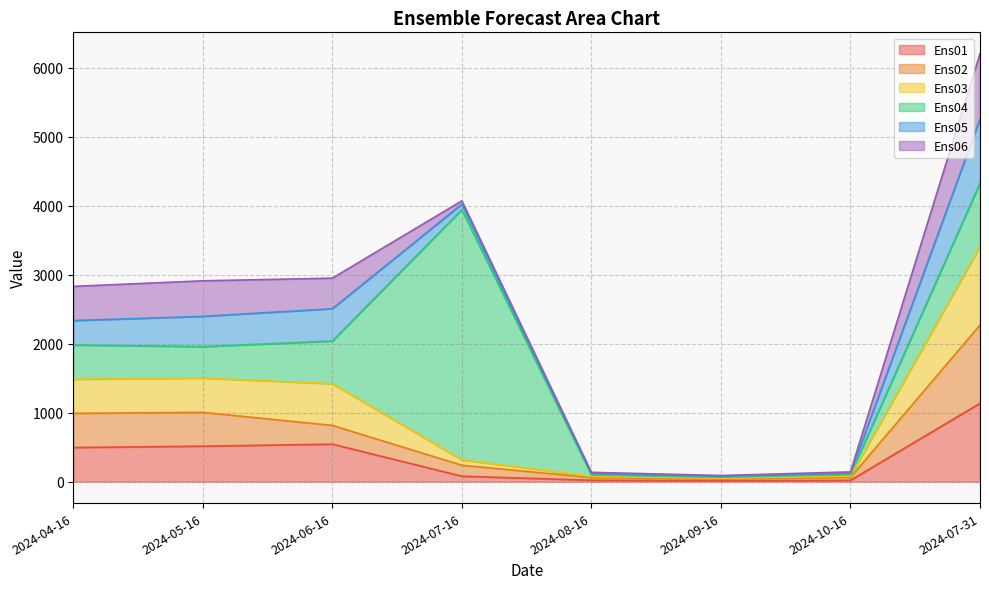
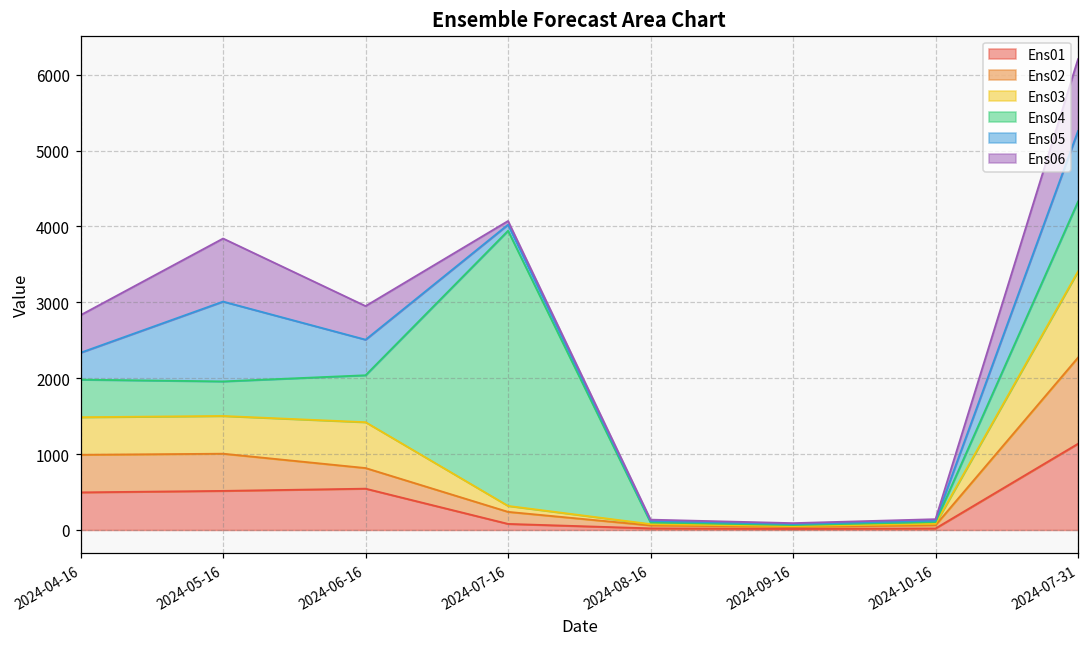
  {
    "Ens04": {
      "2024-04-16": 500,
      "2024-05-16": 500,
      "2024-06-16": 600,
      "2024-07-16": 3600,
      "2024-07-31": 900
    },
    "Ens05": {
      "2024-04-16": 400,
-     "2024-05-16": 400,
+     "2024-05-16": 1100,
      "2024-06-16": 500,
      "2024-07-16": 100,
      "2024-07-31": 900
    },
    "Ens06": {
      "2024-04-16": 500,
-     "2024-05-16": 500,
+     "2024-05-16": 800,
      "2024-06-16": 400,
      "2024-07-16": 0,
      "2024-07-31": 900
    }
  }
